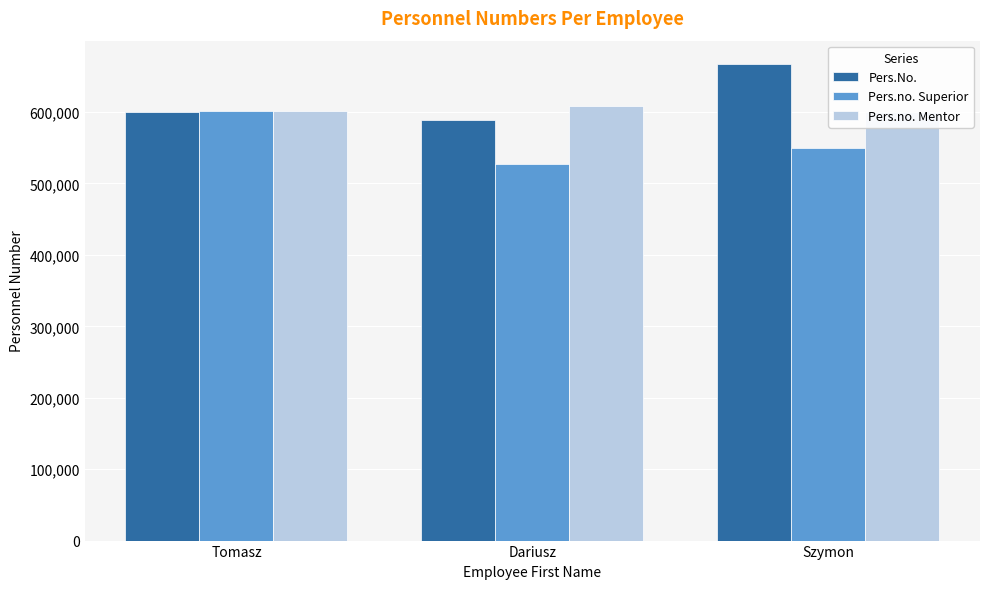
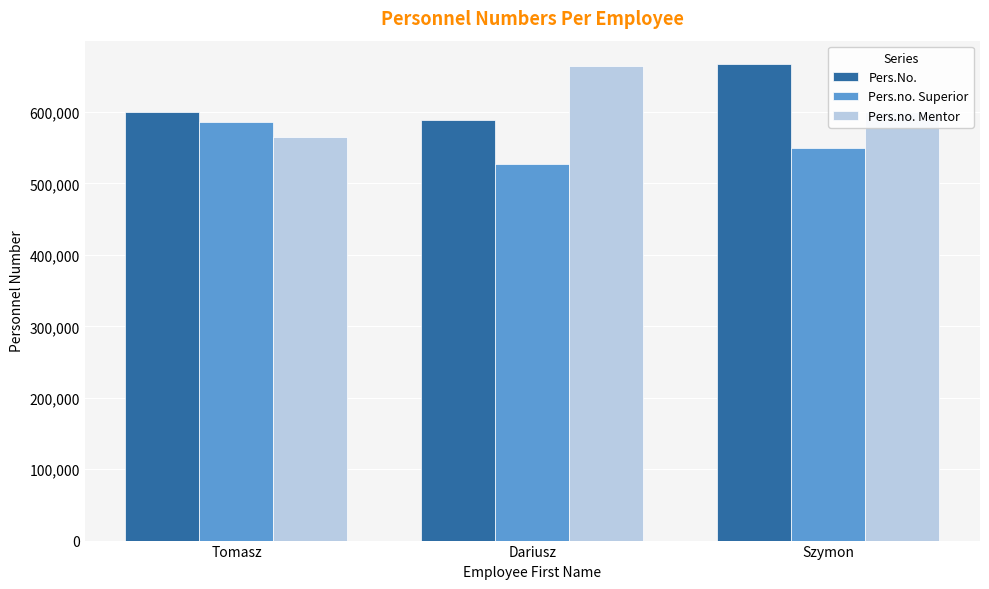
  {
    "Pers.No.": {
      "Tomasz": "600,000",
      "Dariusz": "590,000",
      "Szymon": "670,000"
    },
    "Pers.no. Superior": {
-     "Tomasz": "600,000",
+     "Tomasz": "590,000",
      "Dariusz": "530,000",
      "Szymon": "550,000"
    },
    "Pers.no. Mentor": {
-     "Tomasz": "600,000",
-     "Dariusz": "610,000"
+     "Tomasz": "560,000",
+     "Dariusz": "660,000"
    }
  }
